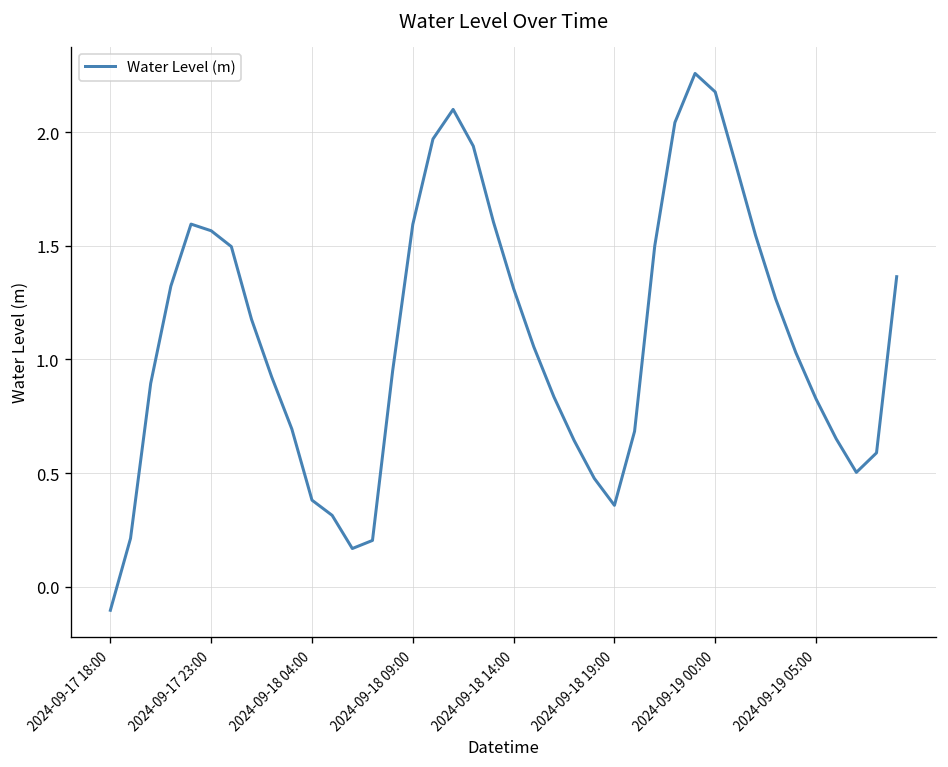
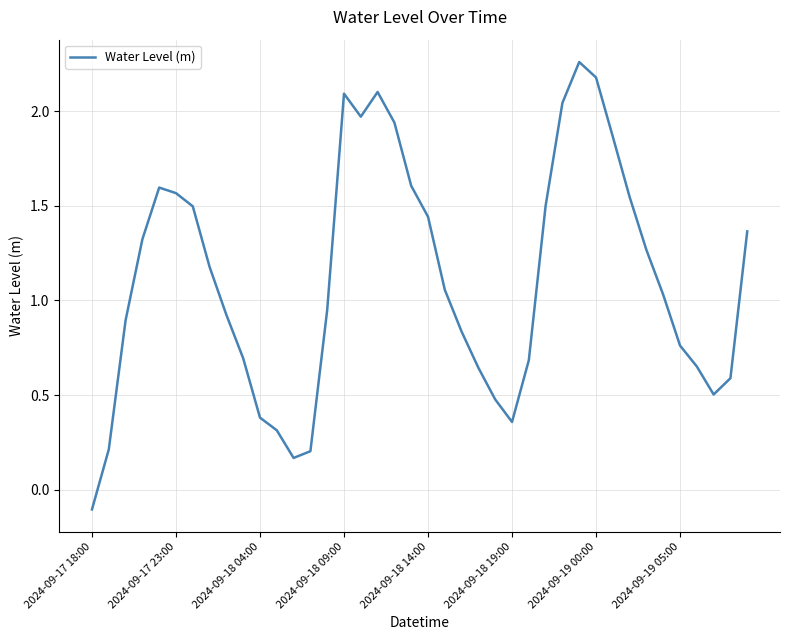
  {
    "2024-09-17 18:00": -0.10,
    "2024-09-17 23:00": 1.57,
    "2024-09-18 04:00": 0.38,
-   "2024-09-18 09:00": 1.59,
-   "2024-09-18 14:00": 1.31,
+   "2024-09-18 09:00": 2.09,
+   "2024-09-18 14:00": 1.44,
    "2024-09-18 19:00": 0.36,
    "2024-09-19 00:00": 2.18,
-   "2024-09-19 05:00": 0.83
+   "2024-09-19 05:00": 0.76
  }
